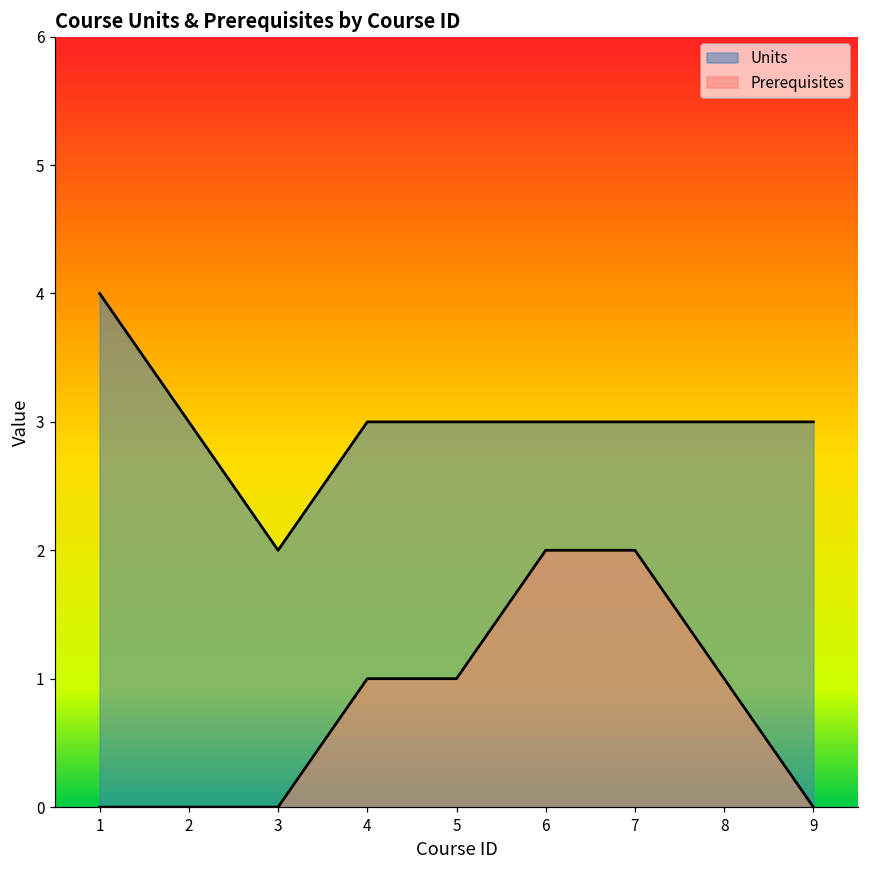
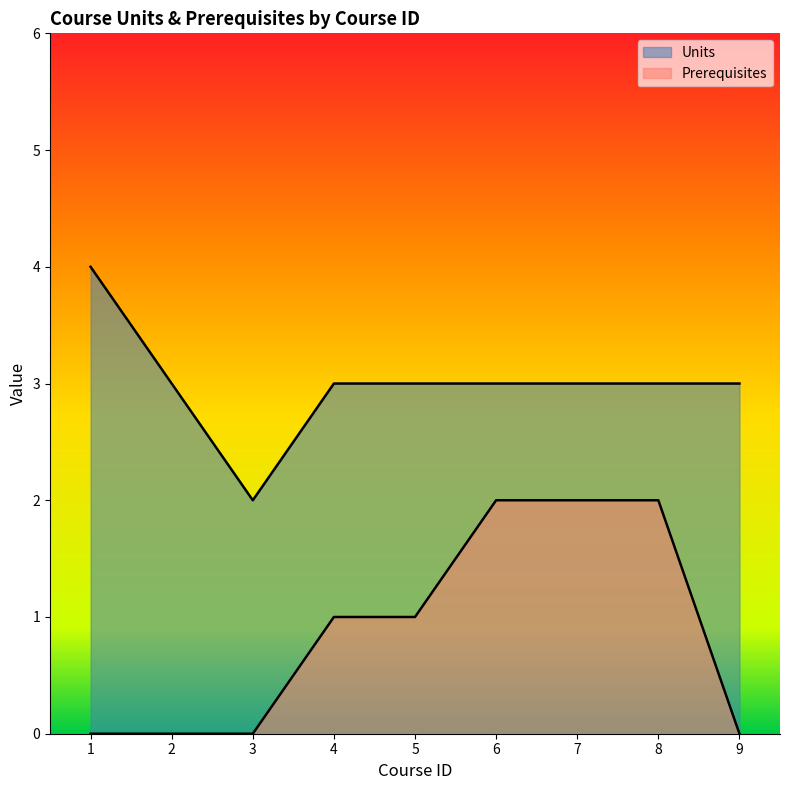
  {
    "Units": {
      "1": 4,
      "2": 3,
      "3": 2,
      "4": 3,
      "5": 3,
      "6": 3,
      "7": 3,
      "8": 3,
      "9": 3
    },
    "Prerequisites": {
      "1": 0,
      "2": 0,
      "3": 0,
      "4": 1,
      "5": 1,
      "6": 2,
      "7": 2,
-     "8": 1,
+     "8": 2,
      "9": 0
    }
  }
